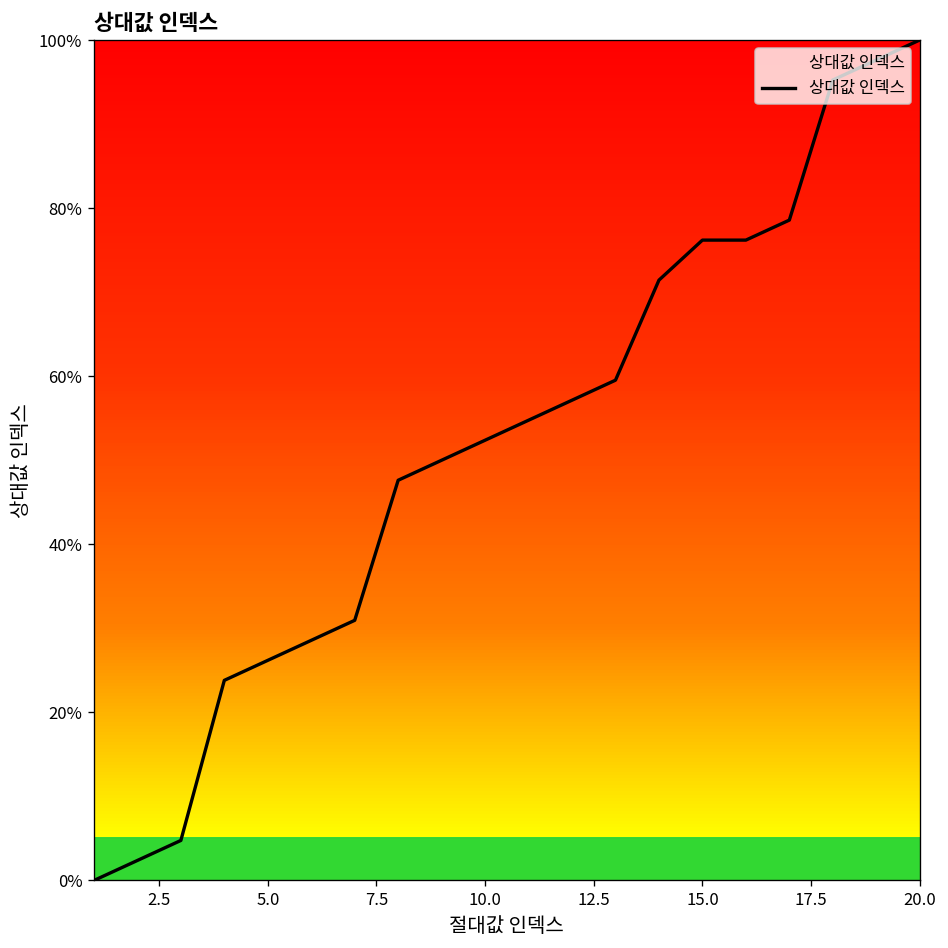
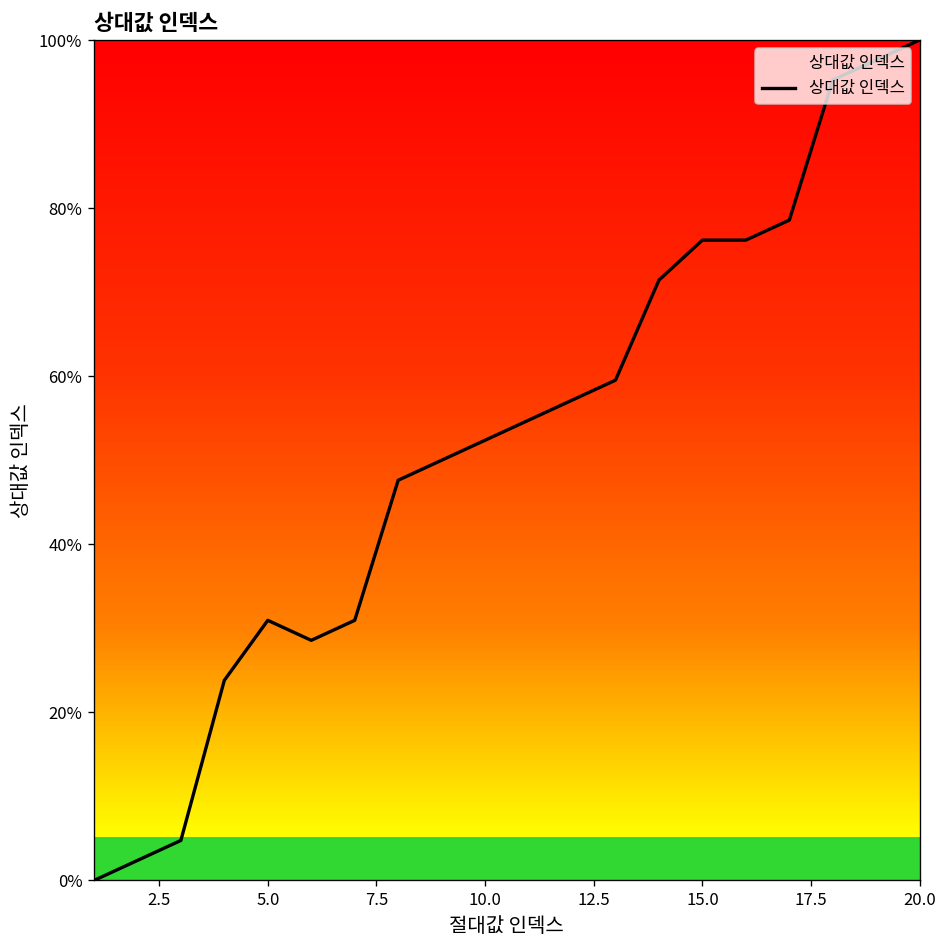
  {
-   "5.0": "26%",
+   "5.0": "31%",
    "10.0": "52%",
    "15.0": "76%",
    "20.0": "100%"
  }
